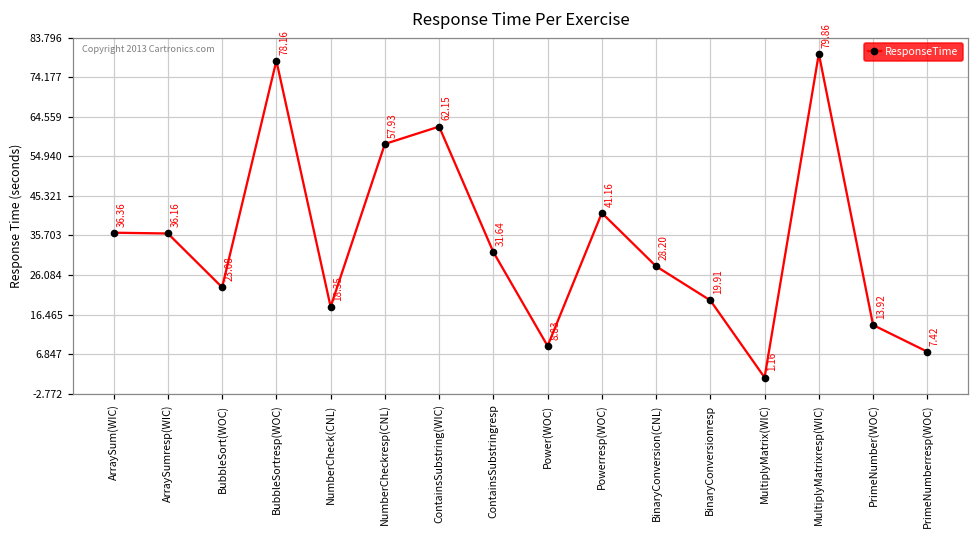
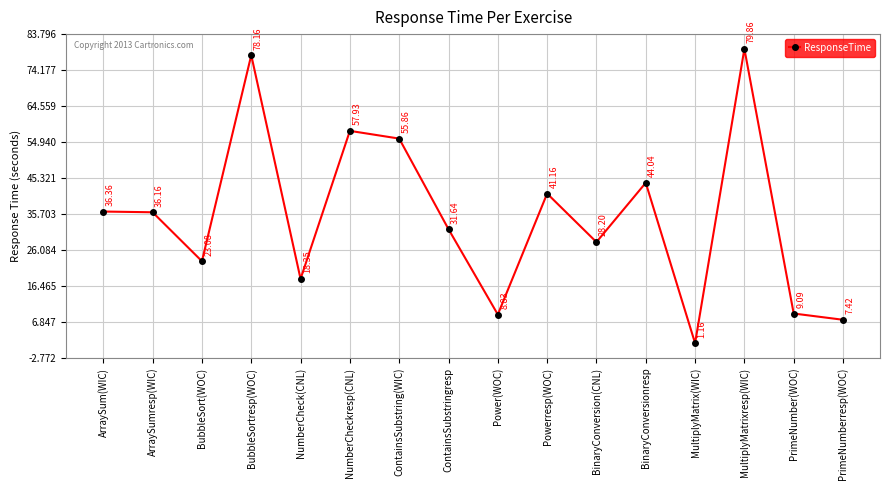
  {
    "ArraySum(WIC)": 36.36,
    "ArraySumresp(WIC)": 36.16,
    "BubbleSort(WOC)": 23.08,
    "BubbleSortresp(WOC)": 78.16,
    "NumberCheck(CNL)": 18.35,
    "NumberCheckresp(CNL)": 57.93,
-   "ContainsSubstring(WIC)": 62.15,
+   "ContainsSubstring(WIC)": 55.86,
    "ContainsSubstringresp": 31.64,
    "Power(WOC)": 8.83,
    "Powerresp(WOC)": 41.16,
    "BinaryConversion(CNL)": 28.20,
-   "BinaryConversionresp": 19.91,
+   "BinaryConversionresp": 44.04,
    "MultiplyMatrix(WIC)": 1.16,
    "MultiplyMatrixresp(WIC)": 79.86,
-   "PrimeNumber(WOC)": 13.92,
+   "PrimeNumber(WOC)": 9.09,
    "PrimeNumberresp(WOC)": 7.42
  }
